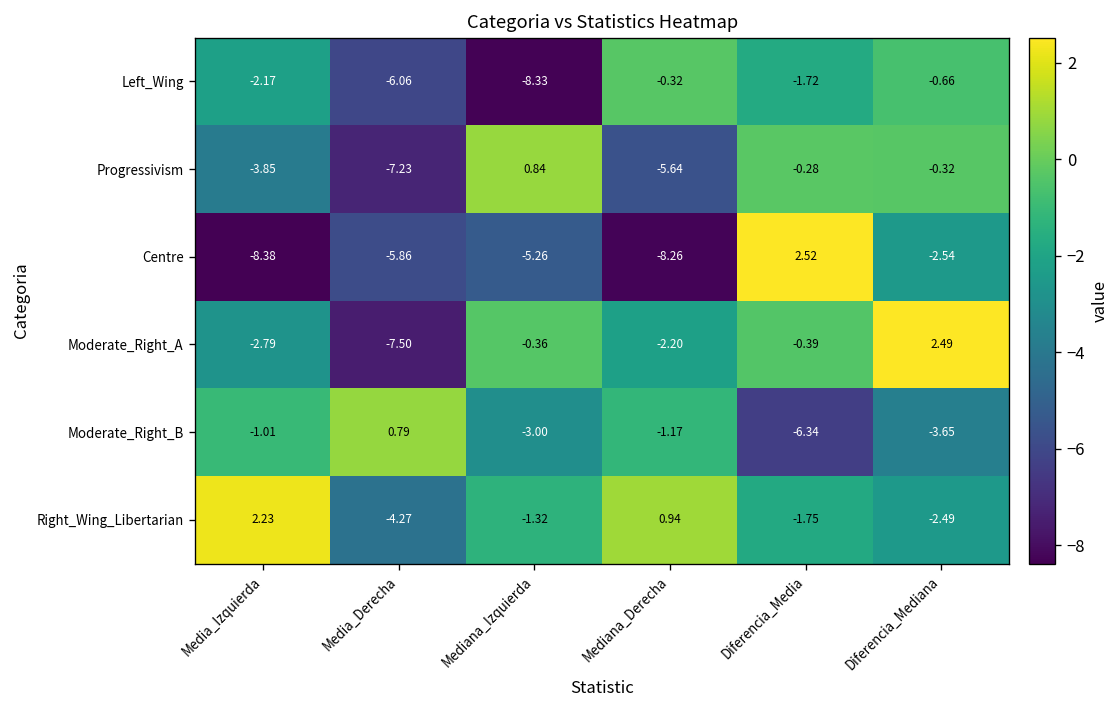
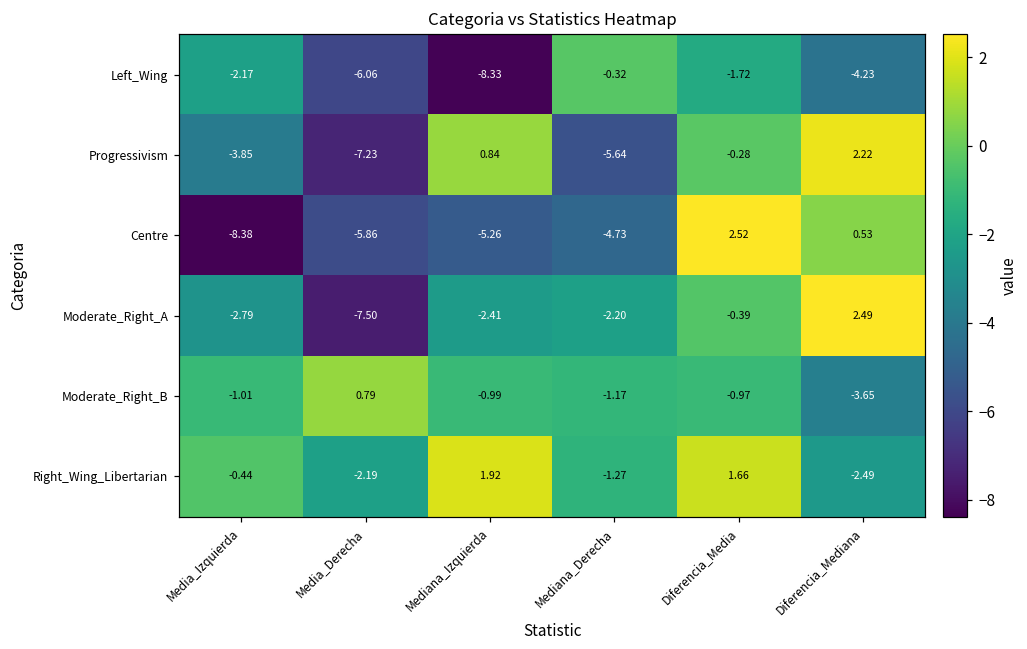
  {
    "Left_Wing": {
      "Media_Izquierda": -2.17,
      "Media_Derecha": -6.06,
      "Mediana_Izquierda": -8.33,
      "Mediana_Derecha": -0.32,
      "Diferencia_Media": -1.72,
-     "Diferencia_Mediana": -0.66
+     "Diferencia_Mediana": -4.23
    },
    "Progressivism": {
      "Media_Izquierda": -3.85,
      "Media_Derecha": -7.23,
      "Mediana_Izquierda": 0.84,
      "Mediana_Derecha": -5.64,
      "Diferencia_Media": -0.28,
-     "Diferencia_Mediana": -0.32
+     "Diferencia_Mediana": 2.22
    },
    "Centre": {
      "Media_Izquierda": -8.38,
      "Media_Derecha": -5.86,
      "Mediana_Izquierda": -5.26,
-     "Mediana_Derecha": -8.26,
+     "Mediana_Derecha": -4.73,
      "Diferencia_Media": 2.52,
-     "Diferencia_Mediana": -2.54
+     "Diferencia_Mediana": 0.53
    },
    "Moderate_Right_A": {
      "Media_Izquierda": -2.79,
      "Media_Derecha": -7.50,
-     "Mediana_Izquierda": -0.36,
+     "Mediana_Izquierda": -2.41,
      "Mediana_Derecha": -2.20,
      "Diferencia_Media": -0.39,
      "Diferencia_Mediana": 2.49
    },
    "Moderate_Right_B": {
      "Media_Izquierda": -1.01,
      "Media_Derecha": 0.79,
-     "Mediana_Izquierda": -3.00,
+     "Mediana_Izquierda": -0.99,
      "Mediana_Derecha": -1.17,
-     "Diferencia_Media": -6.34,
+     "Diferencia_Media": -0.97,
      "Diferencia_Mediana": -3.65
    },
    "Right_Wing_Libertarian": {
-     "Media_Izquierda": 2.23,
-     "Media_Derecha": -4.27,
-     "Mediana_Izquierda": -1.32,
-     "Mediana_Derecha": 0.94,
-     "Diferencia_Media": -1.75,
+     "Media_Izquierda": -0.44,
+     "Media_Derecha": -2.19,
+     "Mediana_Izquierda": 1.92,
+     "Mediana_Derecha": -1.27,
+     "Diferencia_Media": 1.66,
      "Diferencia_Mediana": -2.49
    }
  }
